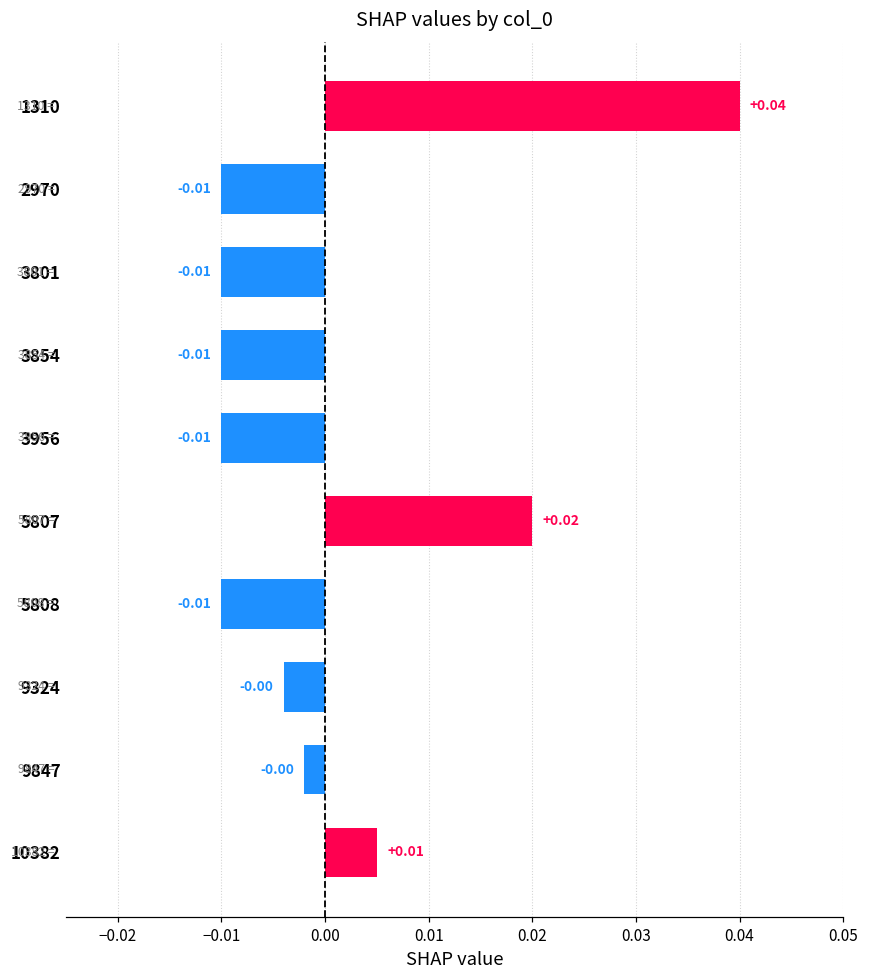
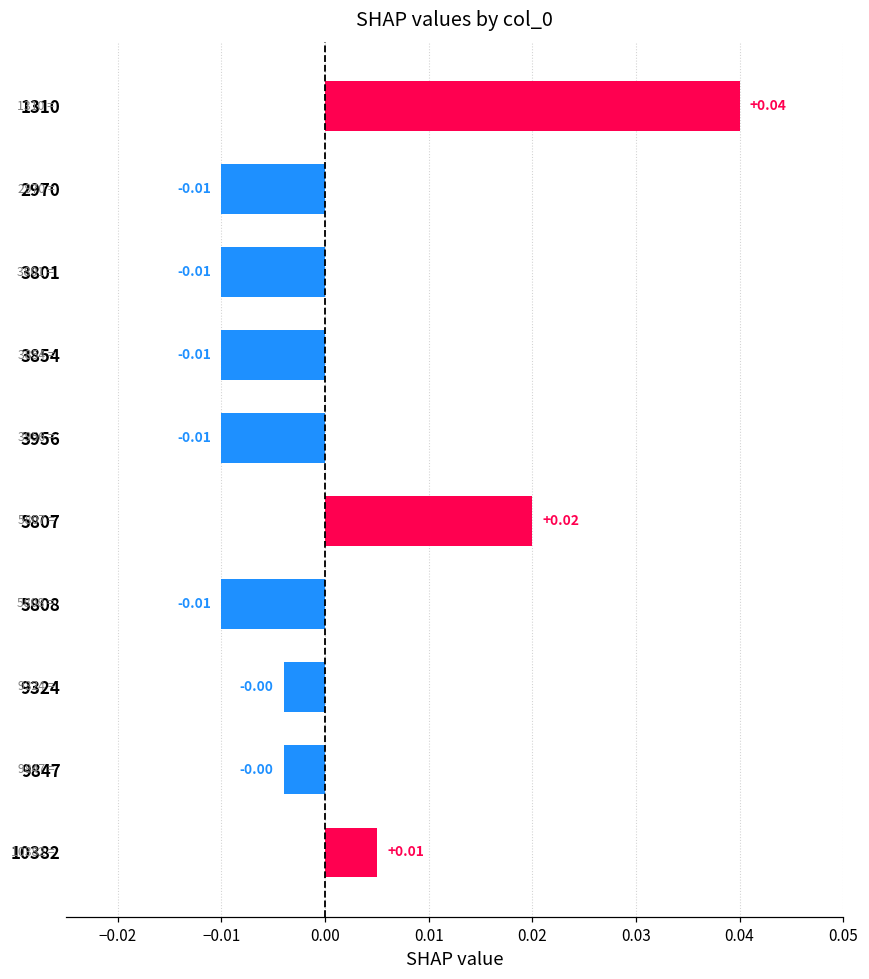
  {
-   "9847": -0.002
+   "9847": -0.004
  }
